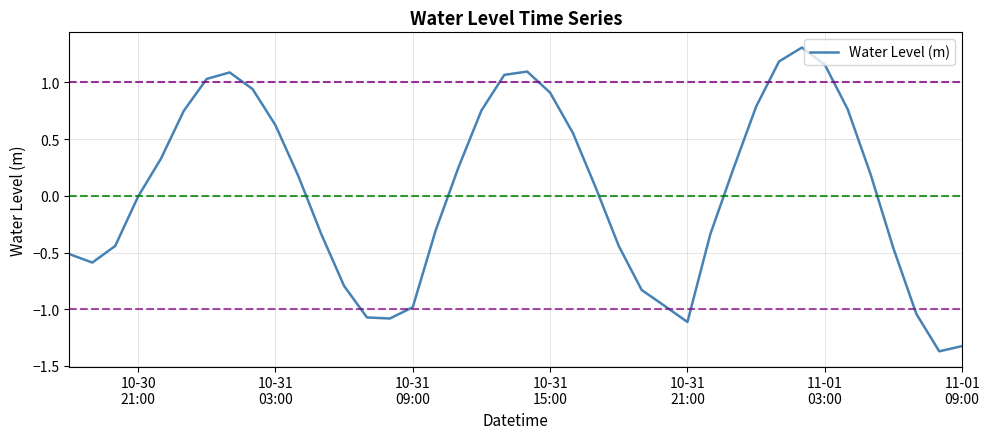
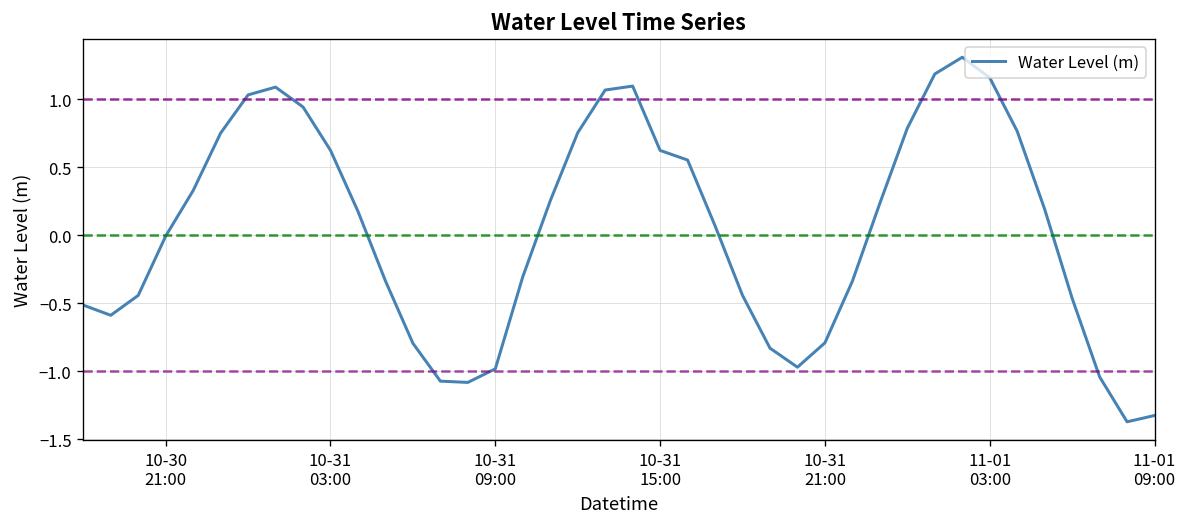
  {
    "10-30 21:00": -0.01,
    "10-31 03:00": 0.62,
    "10-31 09:00": -0.98,
-   "10-31 15:00": 0.91,
-   "10-31 21:00": -1.11,
+   "10-31 15:00": 0.62,
+   "10-31 21:00": -0.79,
    "11-01 09:00": -1.33
  }
